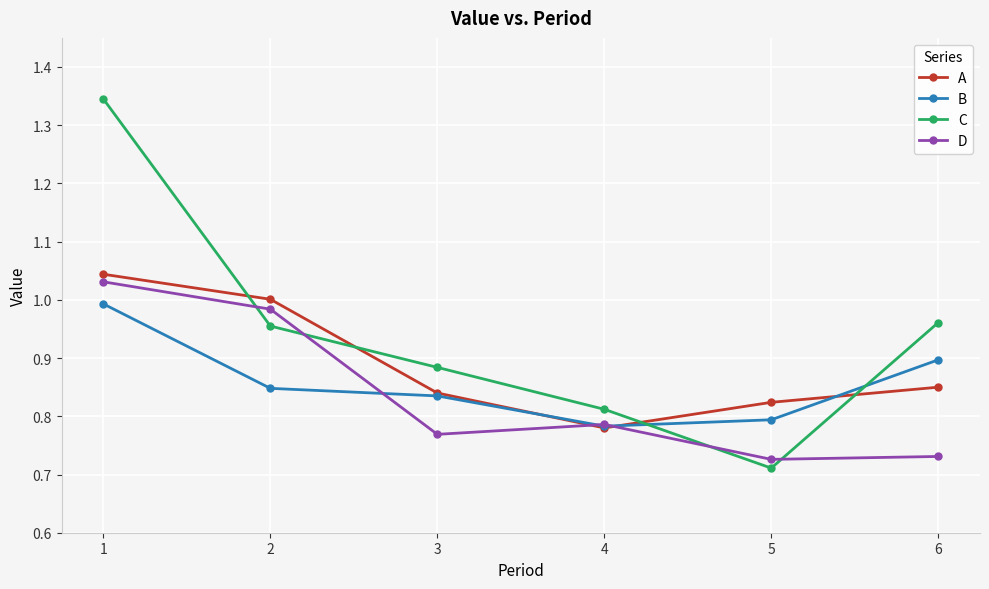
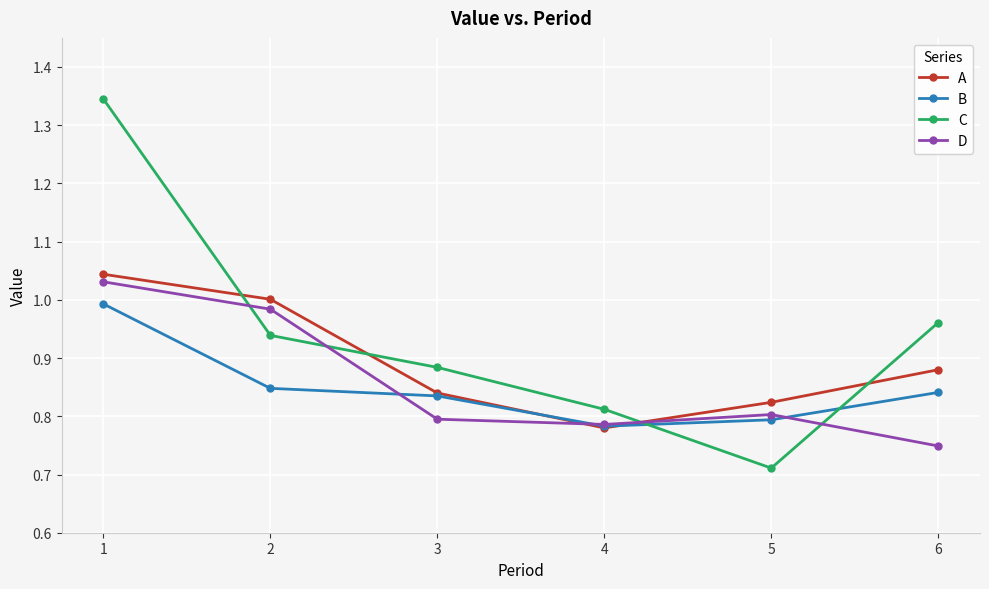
  {
    "A": {
      "1": 1.04,
      "2": 1.00,
      "3": 0.84,
      "5": 0.82,
-     "6": 0.85
+     "6": 0.88
    },
    "B": {
      "1": 0.99,
      "2": 0.85,
      "3": 0.84,
      "5": 0.79,
-     "6": 0.90
+     "6": 0.84
    },
    "C": {
      "1": 1.35,
-     "2": 0.96,
+     "2": 0.94,
      "3": 0.88,
      "4": 0.81,
      "5": 0.71,
      "6": 0.96
    },
    "D": {
      "1": 1.03,
      "2": 0.98,
-     "3": 0.77,
-     "5": 0.73,
-     "6": 0.73
+     "3": 0.80,
+     "5": 0.80,
+     "6": 0.75
    }
  }
